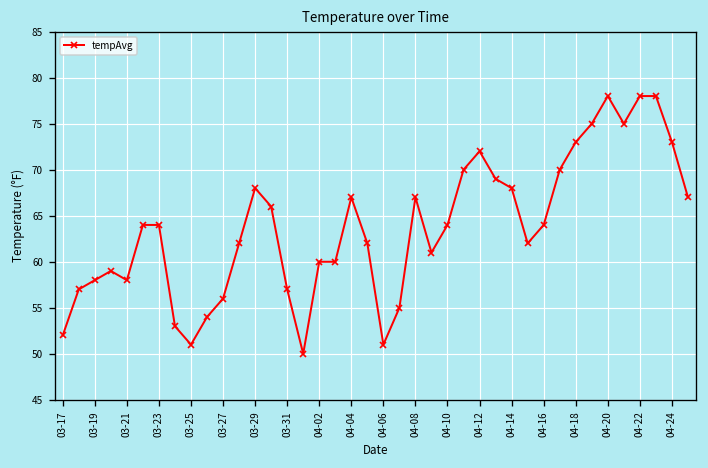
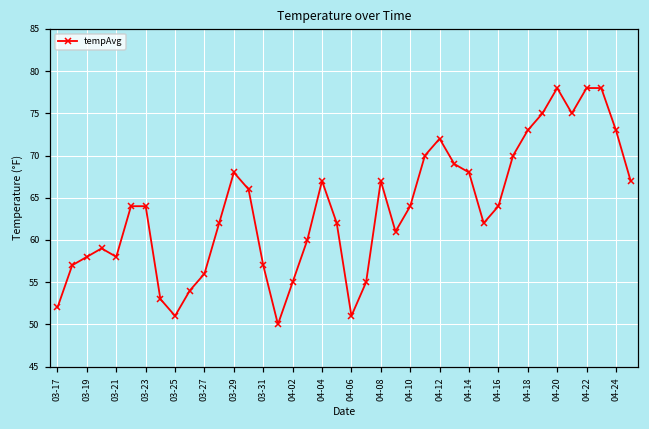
  {
    "03-17": 52,
    "03-19": 58,
    "03-21": 58,
    "03-23": 64,
    "03-25": 51,
    "03-27": 56,
    "03-29": 68,
    "03-31": 57,
-   "04-02": 60,
+   "04-02": 55,
    "04-04": 67,
    "04-06": 51,
    "04-08": 67,
    "04-10": 64,
    "04-12": 72,
    "04-14": 68,
    "04-16": 64,
    "04-18": 73,
    "04-20": 78,
    "04-22": 78,
    "04-24": 73
  }
